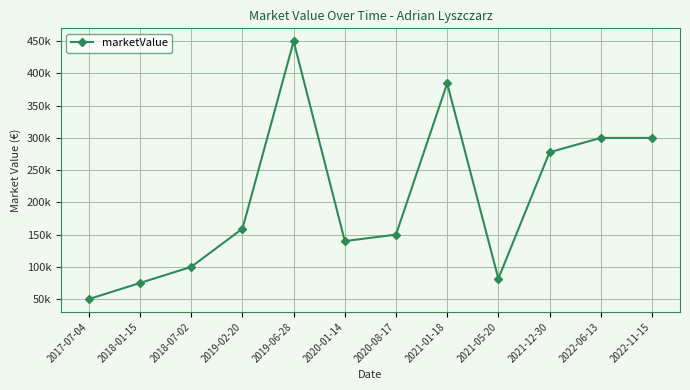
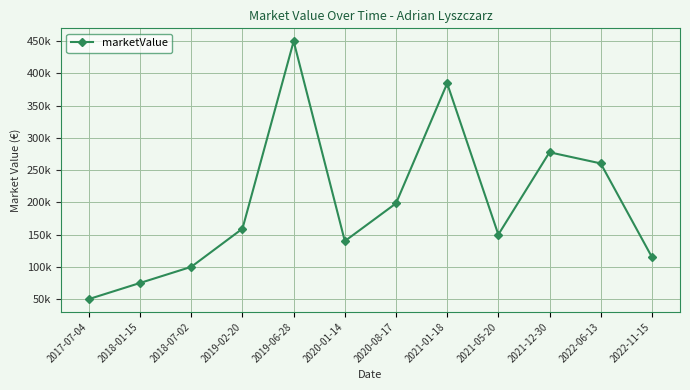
  {
    "2017-07-04": 50000,
    "2018-01-15": 80000,
    "2018-07-02": 100000,
    "2019-02-20": 160000,
    "2019-06-28": 450000,
    "2020-01-14": 140000,
-   "2020-08-17": 150000,
+   "2020-08-17": 200000,
    "2021-01-18": 380000,
-   "2021-05-20": 80000,
+   "2021-05-20": 150000,
    "2021-12-30": 280000,
-   "2022-06-13": 300000,
-   "2022-11-15": 300000
+   "2022-06-13": 260000,
+   "2022-11-15": 120000
  }
